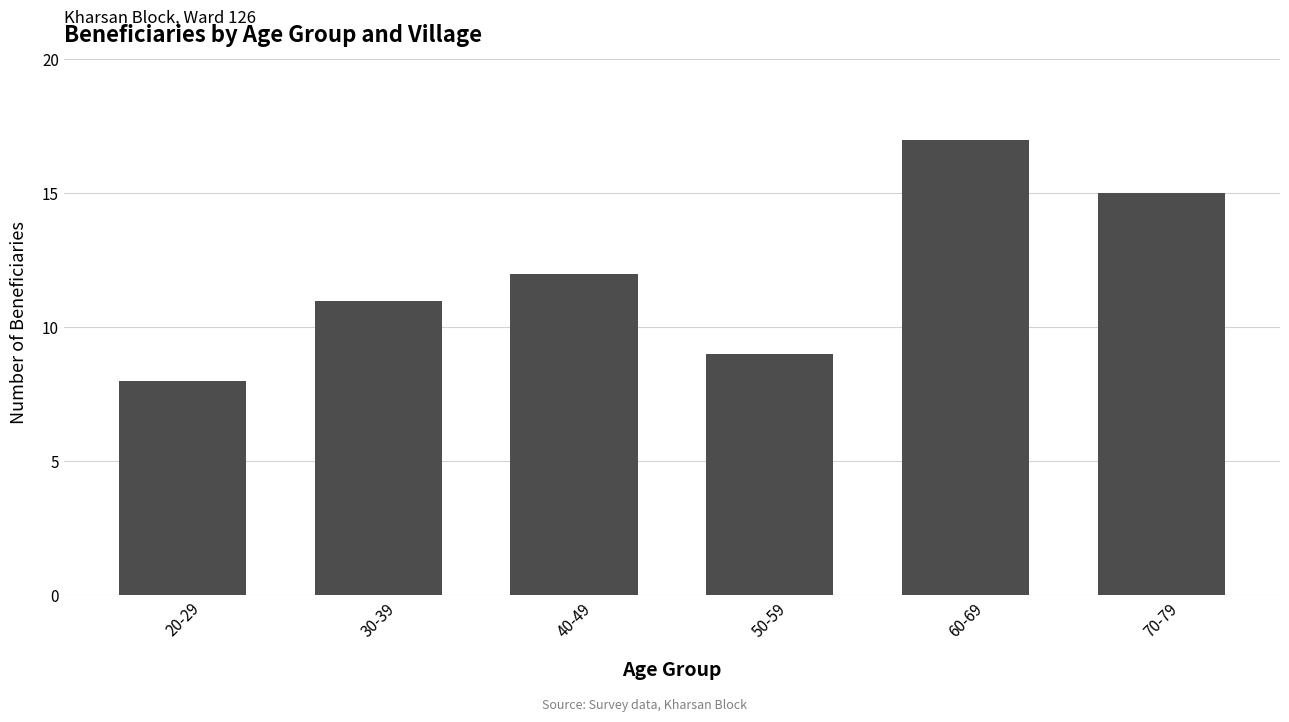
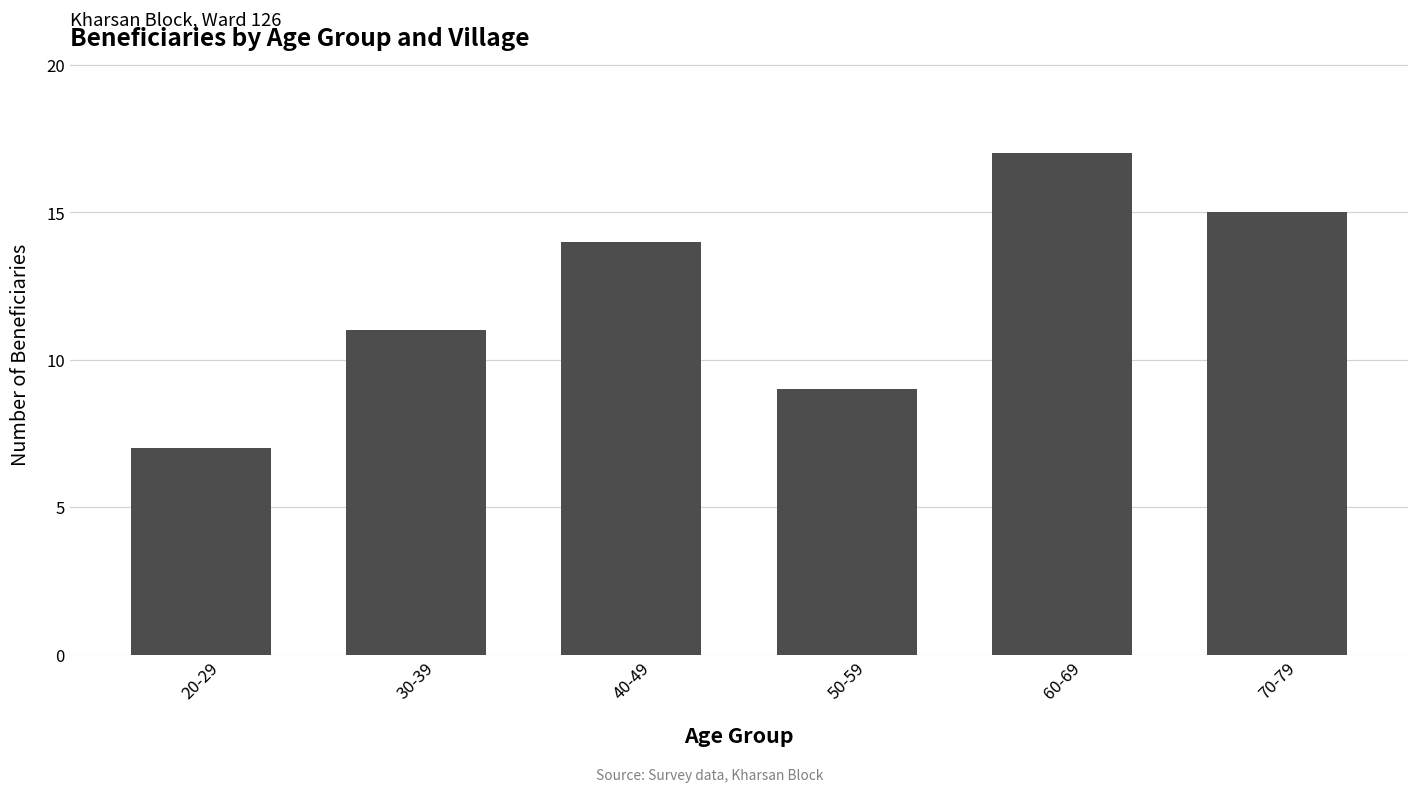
  {
-   "20-29": 8,
+   "20-29": 7,
    "30-39": 11,
-   "40-49": 12,
+   "40-49": 14,
    "50-59": 9,
    "60-69": 17,
    "70-79": 15
  }
